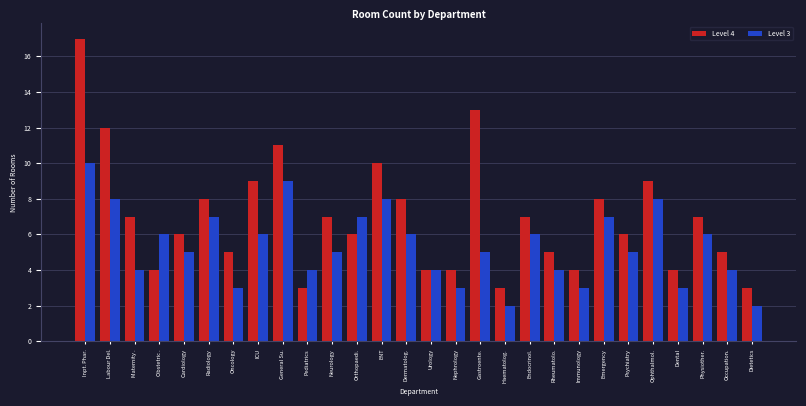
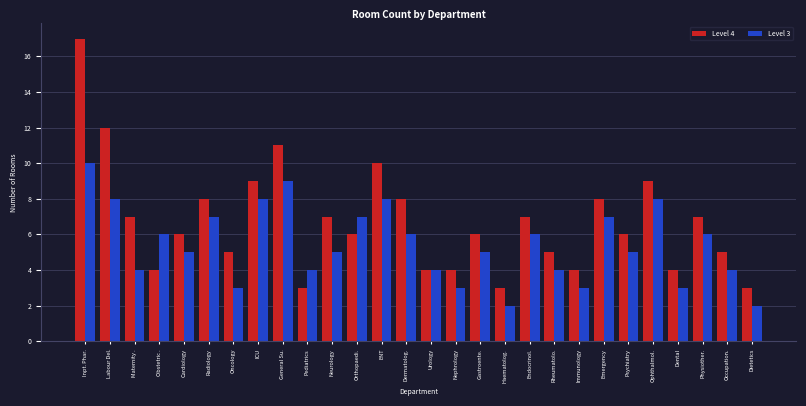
  {
    "Level 4": {
      "Inpt. Phar.": 17,
      "Labour Del.": 12,
      "Maternity .": 7,
      "Obstetric .": 4,
      "Cardiology": 6,
      "Radiology": 8,
      "Oncology": 5,
      "ICU": 9,
      "General Su.": 11,
      "Pediatrics": 3,
      "Neurology": 7,
      "Orthopaedi.": 6,
      "ENT": 10,
      "Dermatolog.": 8,
      "Urology": 4,
      "Nephrology": 4,
-     "Gastroente.": 13,
+     "Gastroente.": 6,
      "Haematolog.": 3,
      "Endocrinol.": 7,
      "Rheumatolo.": 5,
      "Immunology": 4,
      "Emergency": 8,
      "Psychiatry": 6,
      "Ophthalmol.": 9,
      "Dental": 4,
      "Physiother.": 7,
      "Occupation.": 5,
      "Dietetics": 3
    },
    "Level 3": {
      "Inpt. Phar.": 10,
      "Labour Del.": 8,
      "Maternity .": 4,
      "Obstetric .": 6,
      "Cardiology": 5,
      "Radiology": 7,
      "Oncology": 3,
-     "ICU": 6,
+     "ICU": 8,
      "General Su.": 9,
      "Pediatrics": 4,
      "Neurology": 5,
      "Orthopaedi.": 7,
      "ENT": 8,
      "Dermatolog.": 6,
      "Urology": 4,
      "Nephrology": 3,
      "Gastroente.": 5,
      "Haematolog.": 2,
      "Endocrinol.": 6,
      "Rheumatolo.": 4,
      "Immunology": 3,
      "Emergency": 7,
      "Psychiatry": 5,
      "Ophthalmol.": 8,
      "Dental": 3,
      "Physiother.": 6,
      "Occupation.": 4,
      "Dietetics": 2
    }
  }
